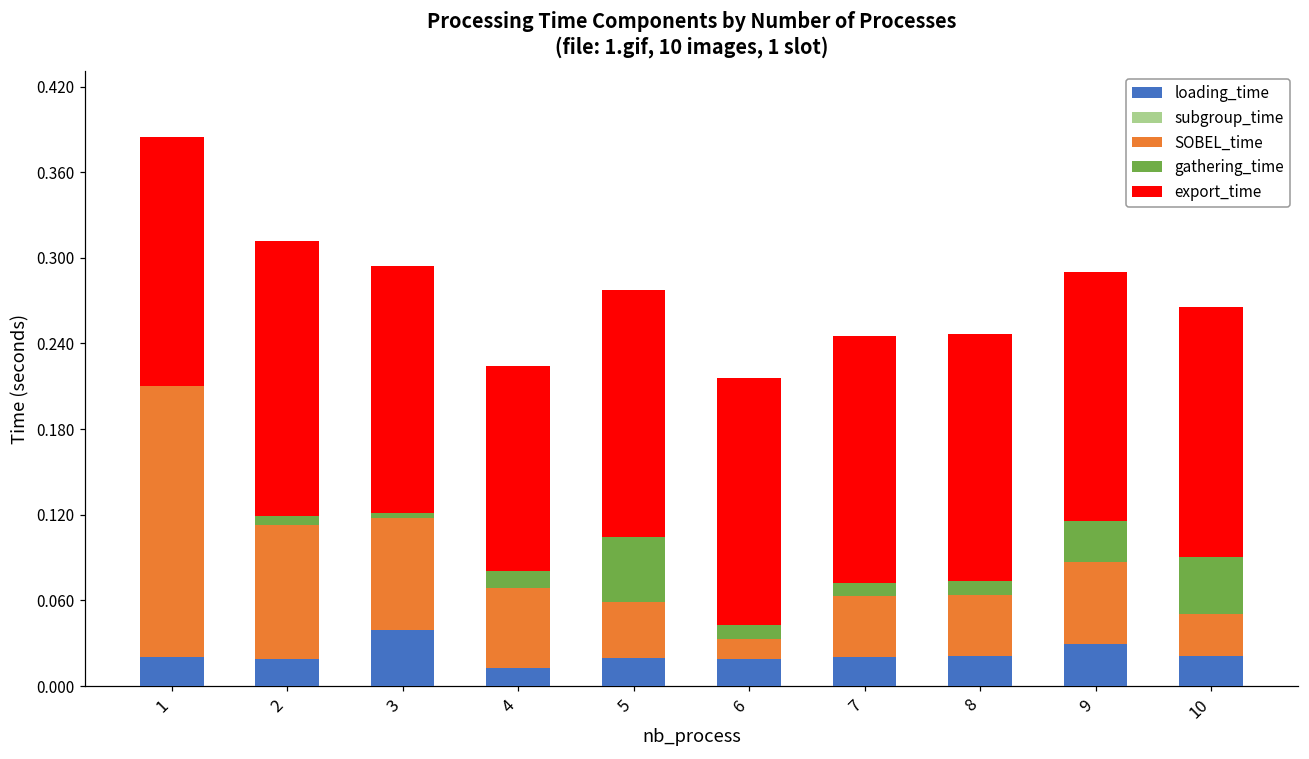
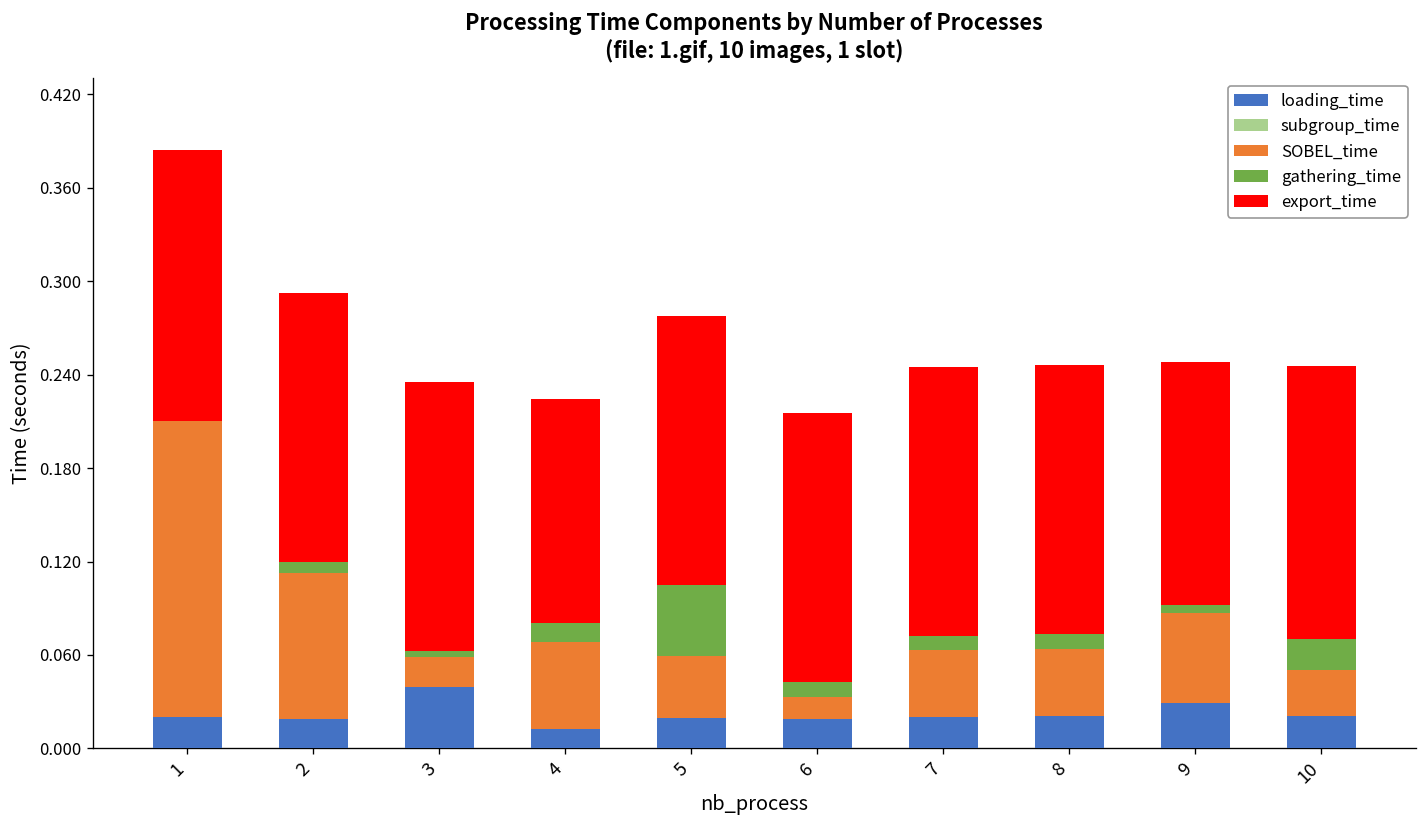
  {
    "subgroup_time": {
      "2": 0.019,
      "3": 0.040,
      "6": 0.019,
      "7": 0.020,
      "9": 0.029,
      "10": 0.021
    },
    "SOBEL_time": {
      "1": 0.190,
      "2": 0.094,
-     "3": 0.078,
+     "3": 0.019,
      "4": 0.056,
      "5": 0.040,
      "6": 0.014,
      "7": 0.043,
      "8": 0.043,
      "9": 0.058,
      "10": 0.029
    },
    "gathering_time": {
      "1": 0.000,
      "2": 0.007,
      "3": 0.003,
      "4": 0.012,
      "5": 0.045,
      "6": 0.009,
      "7": 0.009,
      "8": 0.010,
-     "9": 0.029,
-     "10": 0.040
+     "9": 0.005,
+     "10": 0.020
    },
    "export_time": {
      "1": 0.174,
-     "2": 0.192,
+     "2": 0.173,
      "3": 0.173,
      "4": 0.144,
      "5": 0.173,
      "6": 0.173,
      "7": 0.173,
      "8": 0.173,
-     "9": 0.174,
+     "9": 0.156,
      "10": 0.176
    }
  }
